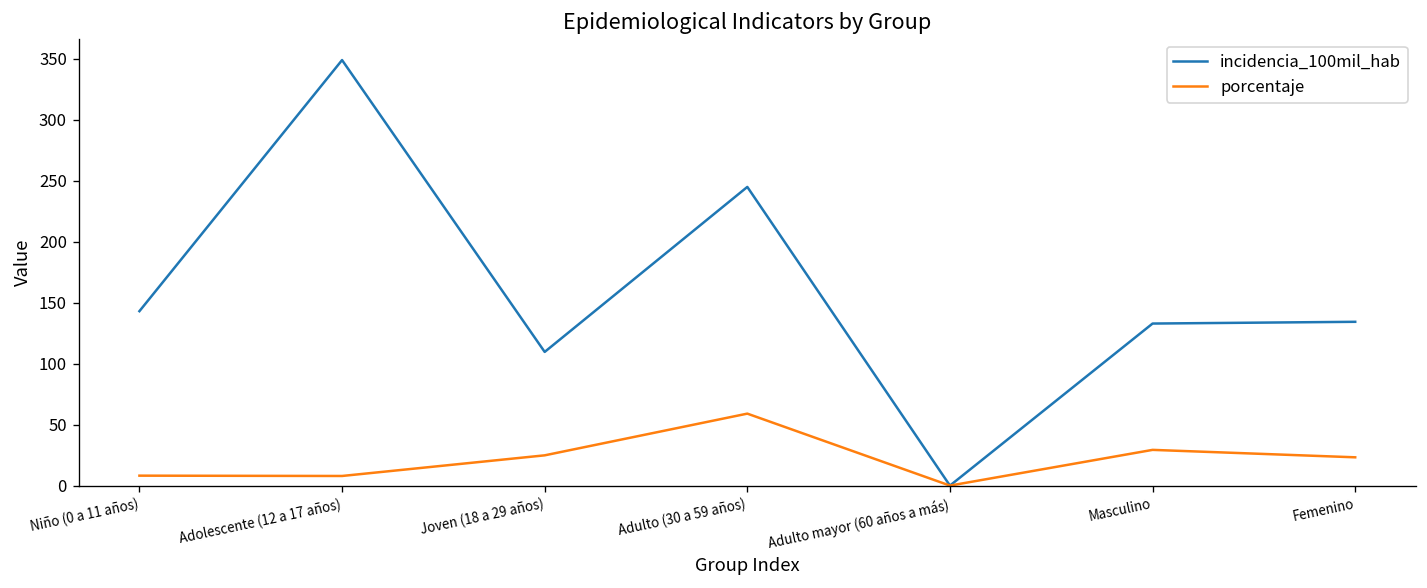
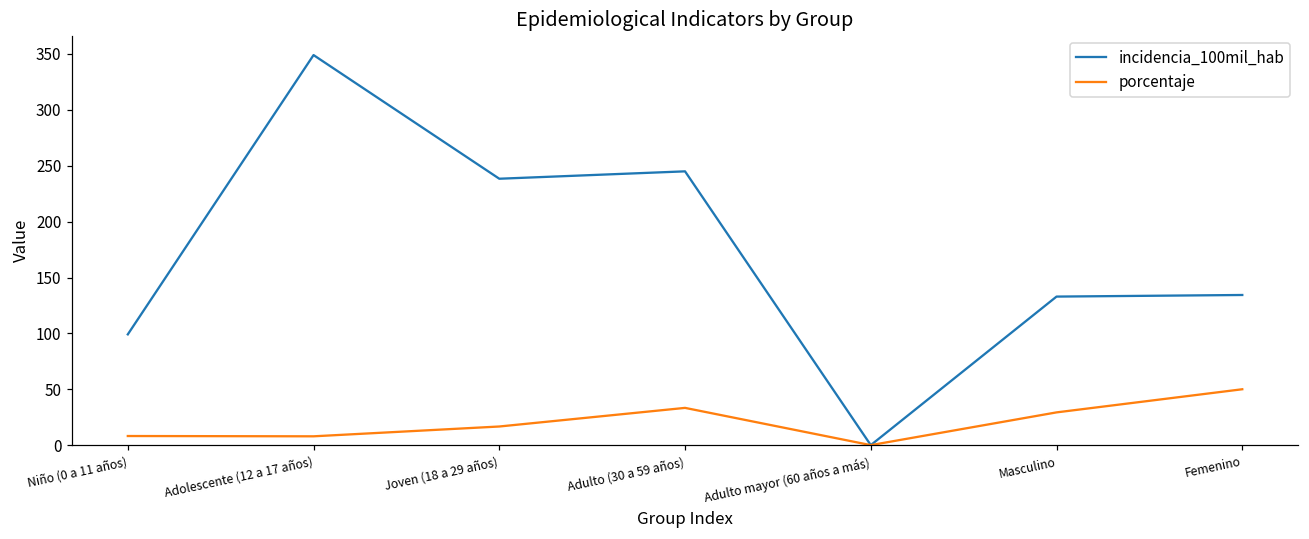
  {
    "incidencia_100mil_hab": {
-     "Niño (0 a 11 años)": 143,
+     "Niño (0 a 11 años)": 99,
      "Adolescente (12 a 17 años)": 349,
-     "Joven (18 a 29 años)": 110,
+     "Joven (18 a 29 años)": 238,
      "Adulto (30 a 59 años)": 245,
      "Masculino": 133,
      "Femenino": 134
    },
    "porcentaje": {
      "Niño (0 a 11 años)": 8,
      "Adolescente (12 a 17 años)": 8,
-     "Joven (18 a 29 años)": 25,
-     "Adulto (30 a 59 años)": 59,
+     "Joven (18 a 29 años)": 17,
+     "Adulto (30 a 59 años)": 33,
      "Masculino": 29,
-     "Femenino": 23
+     "Femenino": 50
    }
  }
